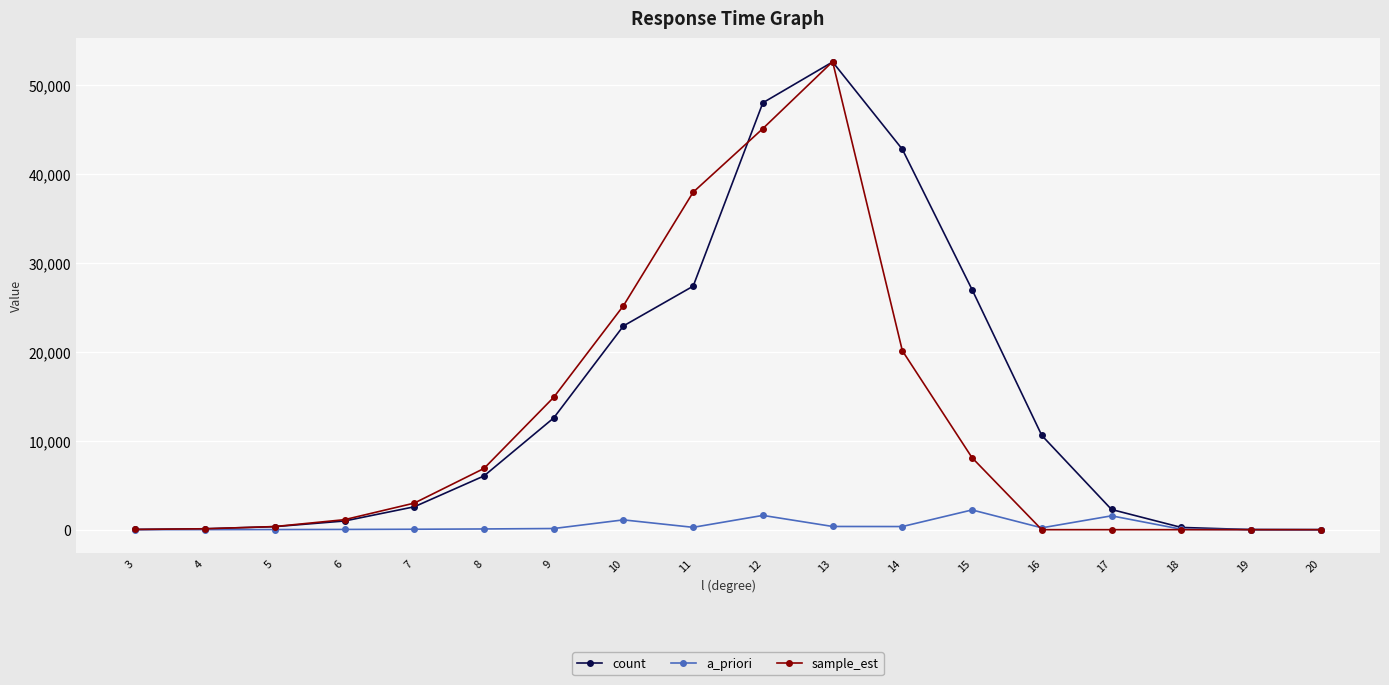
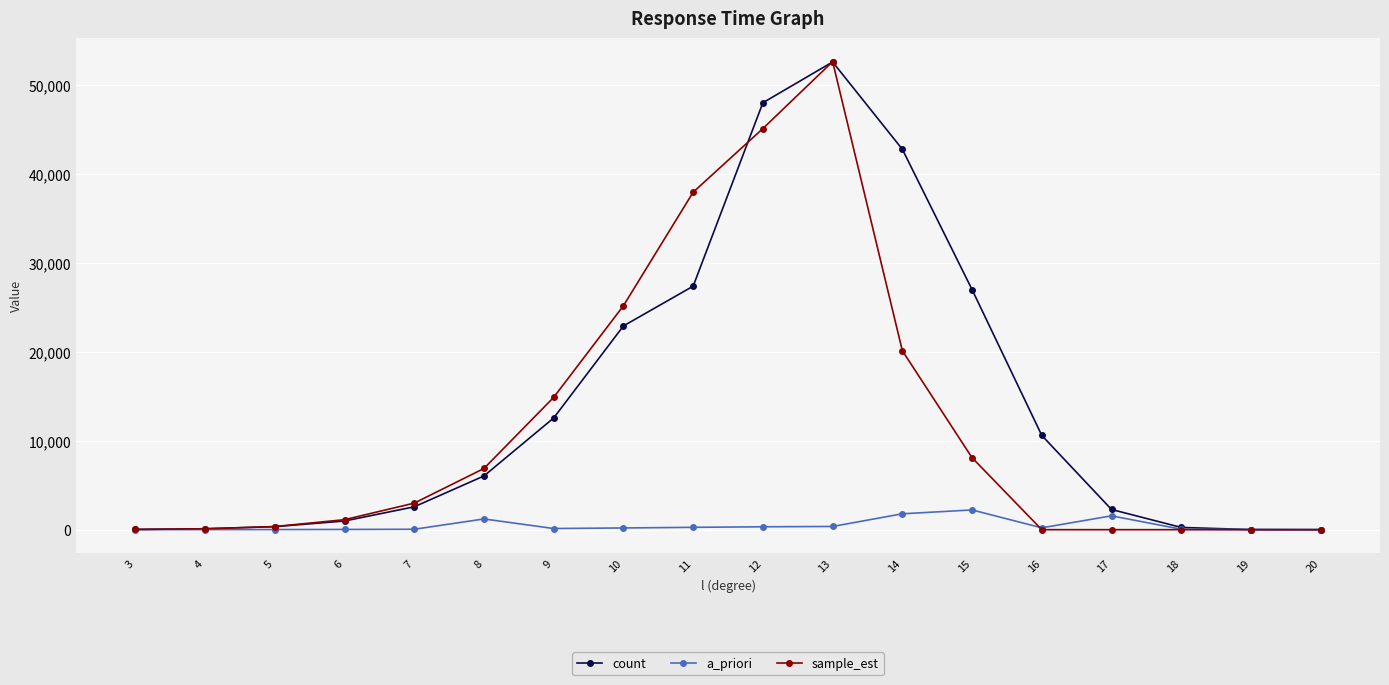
  {
    "count": {
      "7": "3,000",
      "8": "6,000",
      "9": "13,000",
      "10": "23,000",
      "11": "27,000",
      "12": "48,000",
      "14": "43,000",
      "15": "27,000",
      "16": "11,000",
      "17": "2,000"
    },
    "a_priori": {
      "5": "0",
      "6": "0",
      "7": "0",
-     "8": "0",
+     "8": "1,000",
      "9": "0",
-     "10": "1,000",
+     "10": "0",
      "11": "0",
-     "12": "2,000",
+     "12": "0",
      "13": "0",
-     "14": "0",
+     "14": "2,000",
      "15": "2,000",
      "17": "2,000"
    },
    "sample_est": {
      "7": "3,000",
      "8": "7,000",
      "9": "15,000",
      "10": "25,000",
      "11": "38,000",
      "12": "45,000",
      "14": "20,000",
      "15": "8,000",
      "17": "0"
    }
  }
